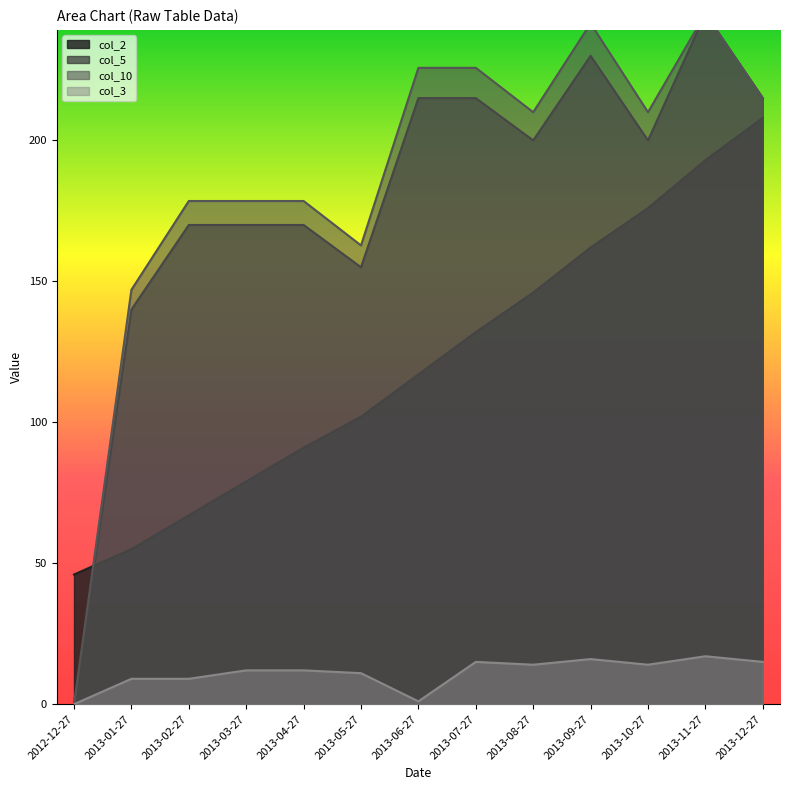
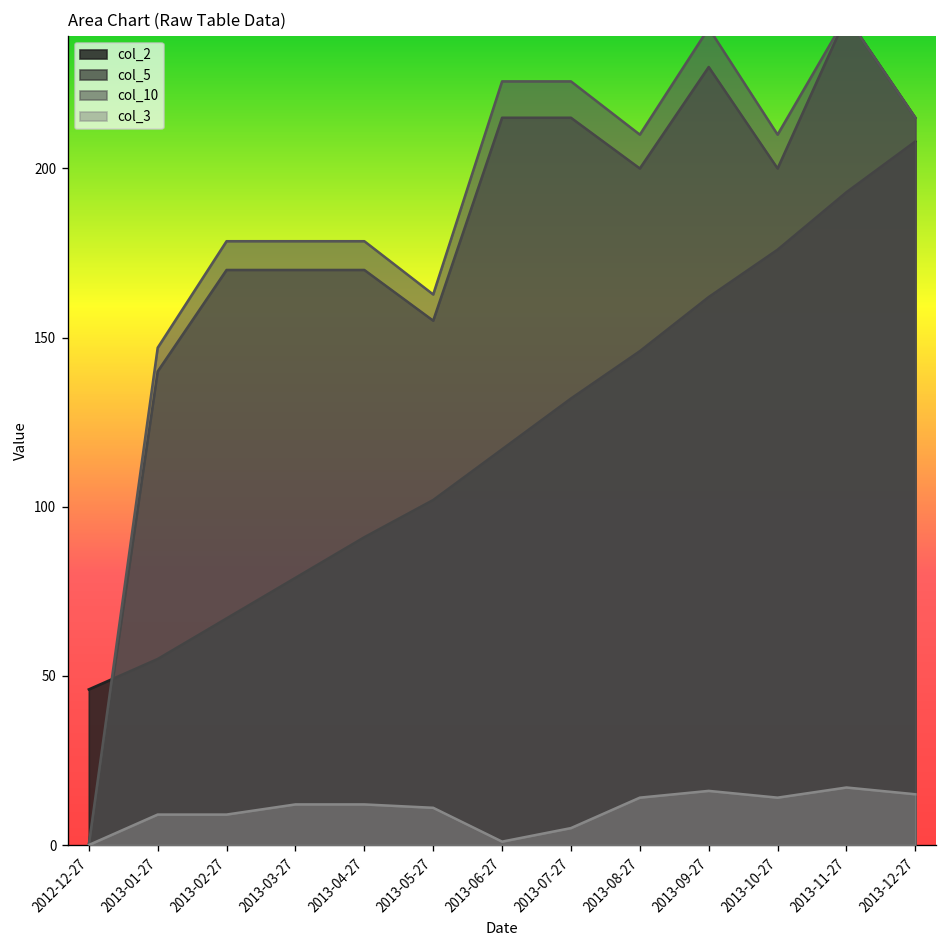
  {
    "col_3": {
      "2013-01-27": 9,
      "2013-02-27": 9,
      "2013-03-27": 12,
      "2013-04-27": 12,
      "2013-05-27": 11,
      "2013-06-27": 1,
-     "2013-07-27": 15,
+     "2013-07-27": 5,
      "2013-08-27": 14,
      "2013-09-27": 16,
      "2013-10-27": 14,
      "2013-11-27": 17,
      "2013-12-27": 15
    }
  }
